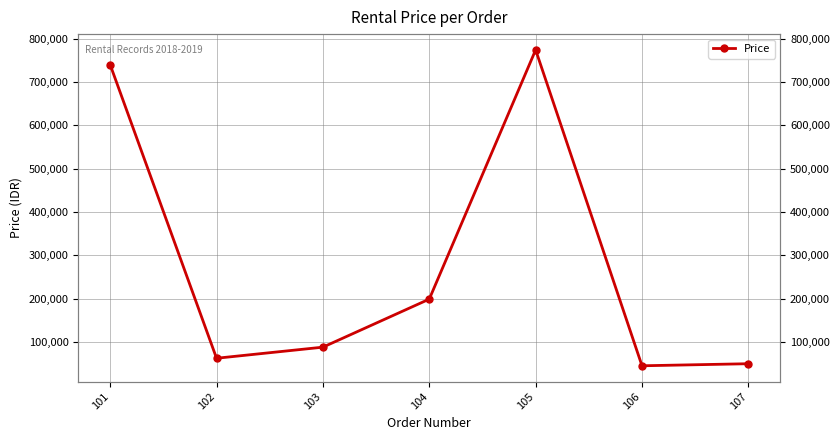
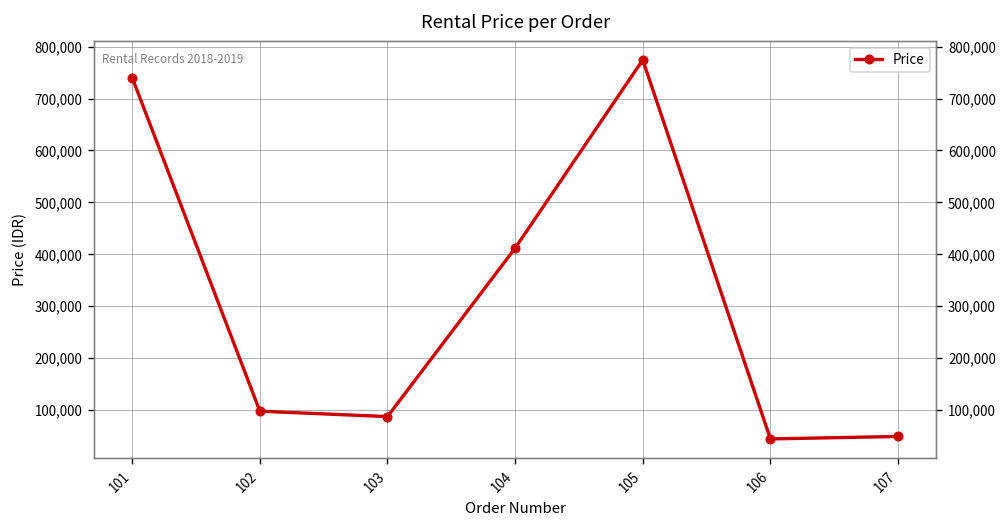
  {
-   "102": "60,000",
+   "102": "100,000",
    "103": "90,000",
-   "104": "200,000",
+   "104": "410,000",
    "105": "770,000",
    "106": "40,000",
    "107": "50,000"
  }
